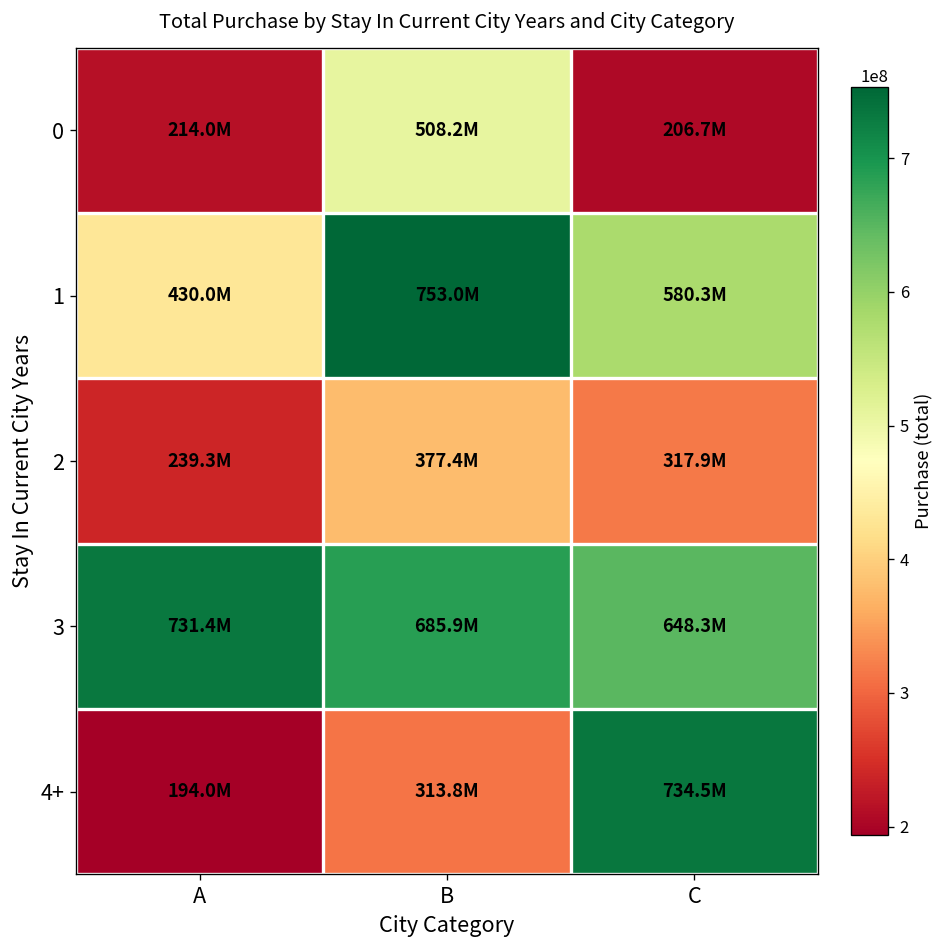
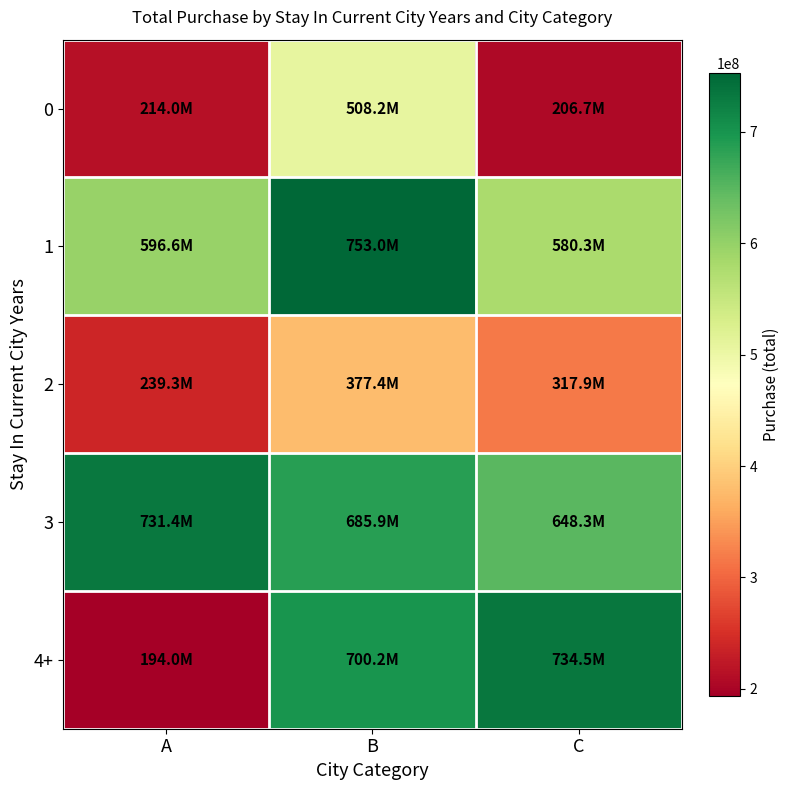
  {
    "0": {
      "A": "214.0M",
      "B": "508.2M",
      "C": "206.7M"
    },
    "1": {
-     "A": "430.0M",
+     "A": "596.6M",
      "B": "753.0M",
      "C": "580.3M"
    },
    "2": {
      "A": "239.3M",
      "B": "377.4M",
      "C": "317.9M"
    },
    "3": {
      "A": "731.4M",
      "B": "685.9M",
      "C": "648.3M"
    },
    "4+": {
      "A": "194.0M",
-     "B": "313.8M",
+     "B": "700.2M",
      "C": "734.5M"
    }
  }
